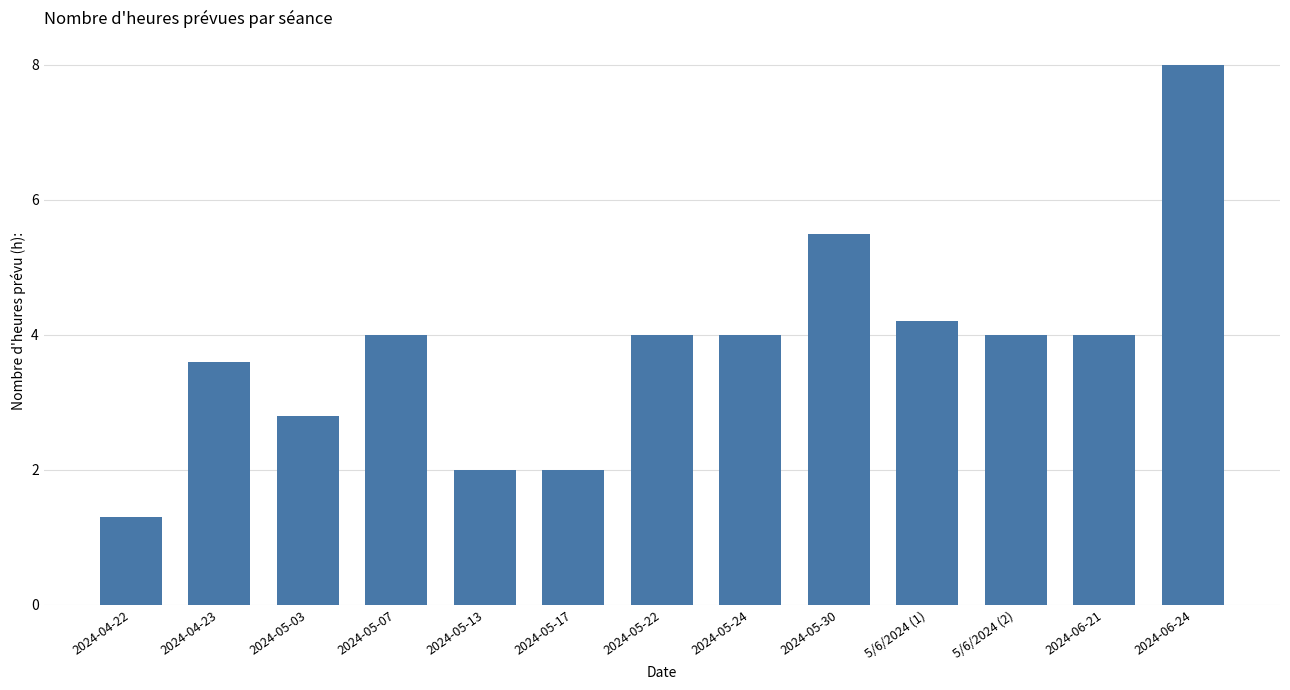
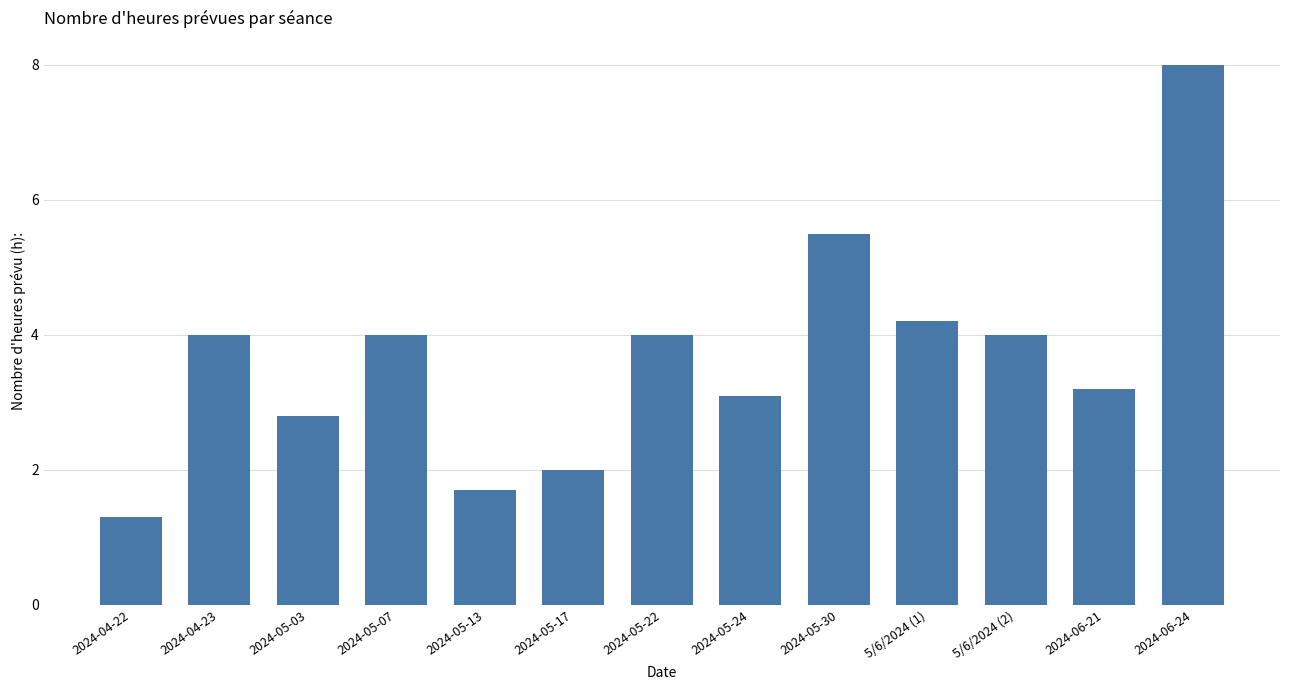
  {
    "2024-04-22": 1.3,
-   "2024-04-23": 3.6,
+   "2024-04-23": 4.0,
    "2024-05-03": 2.8,
    "2024-05-07": 4.0,
-   "2024-05-13": 2.0,
+   "2024-05-13": 1.7,
    "2024-05-17": 2.0,
    "2024-05-22": 4.0,
-   "2024-05-24": 4.0,
+   "2024-05-24": 3.1,
    "2024-05-30": 5.5,
    "5/6/2024 (1)": 4.2,
    "5/6/2024 (2)": 4.0,
-   "2024-06-21": 4.0,
+   "2024-06-21": 3.2,
    "2024-06-24": 8.0
  }
